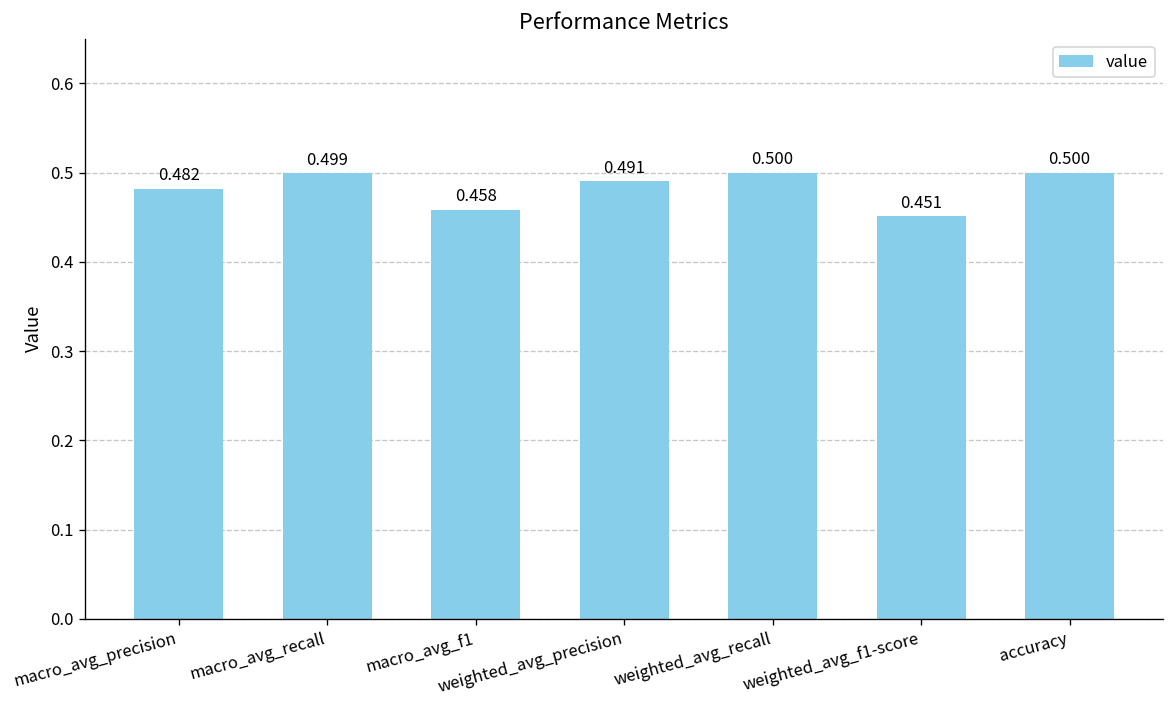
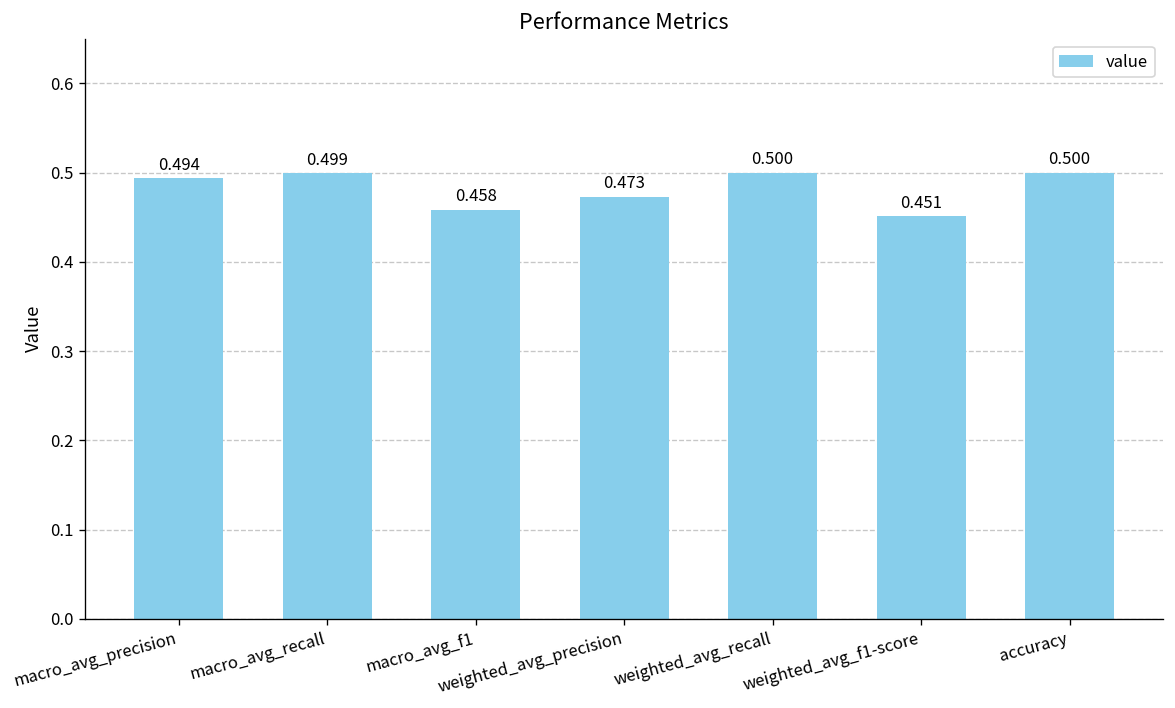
  {
-   "macro_avg_precision": 0.482,
+   "macro_avg_precision": 0.494,
    "macro_avg_recall": 0.499,
    "macro_avg_f1": 0.458,
-   "weighted_avg_precision": 0.491,
+   "weighted_avg_precision": 0.473,
    "weighted_avg_recall": 0.500,
    "weighted_avg_f1-score": 0.451,
    "accuracy": 0.500
  }
